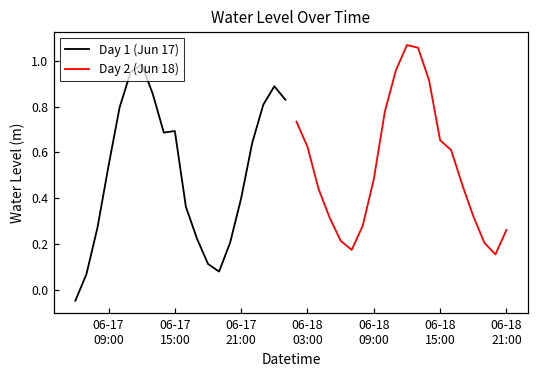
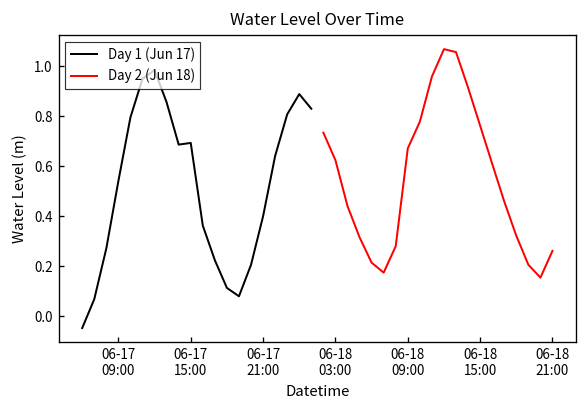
  {
    "Day 1 (Jun 17)": {
      "06-17 09:00": 0.54,
      "06-17 15:00": 0.69,
      "06-17 21:00": 0.40
    },
    "Day 2 (Jun 18)": {
      "06-18 03:00": 0.62,
-     "06-18 09:00": 0.48,
-     "06-18 15:00": 0.65,
+     "06-18 09:00": 0.67,
+     "06-18 15:00": 0.76,
      "06-18 21:00": 0.26
    }
  }
